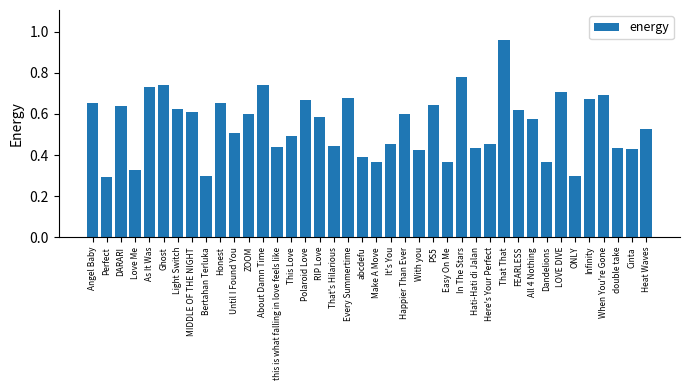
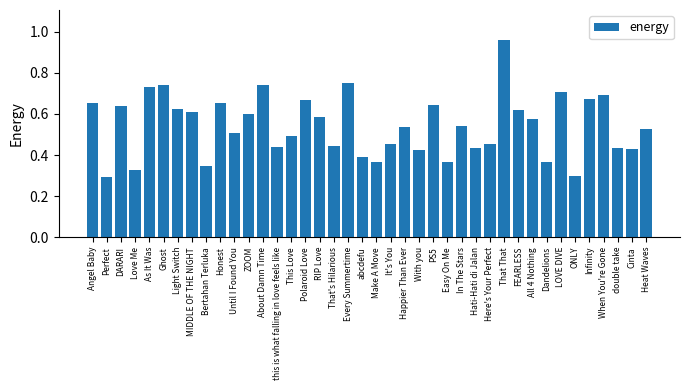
  {
    "Angel Baby": 0.65,
    "Perfect": 0.30,
    "DARARI": 0.64,
    "Love Me": 0.33,
    "As It Was": 0.73,
    "Ghost": 0.74,
    "Light Switch": 0.63,
    "MIDDLE OF THE NIGHT": 0.61,
-   "Bertahan Terluka": 0.30,
+   "Bertahan Terluka": 0.35,
    "Honest": 0.66,
    "Until I Found You": 0.51,
    "ZOOM": 0.60,
    "About Damn Time": 0.74,
    "this is what falling in love feels like": 0.44,
    "This Love": 0.49,
    "Polaroid Love": 0.67,
    "RIP Love": 0.58,
    "That's Hilarious": 0.44,
-   "Every Summertime": 0.68,
+   "Every Summertime": 0.75,
    "abcdefu": 0.39,
    "Make A Move": 0.36,
    "It's You": 0.46,
-   "Happier Than Ever": 0.60,
+   "Happier Than Ever": 0.54,
    "With you": 0.43,
    "PS5": 0.64,
    "Easy On Me": 0.37,
-   "In The Stars": 0.78,
+   "In The Stars": 0.54,
    "Hati-Hati di Jalan": 0.44,
    "Here's Your Perfect": 0.45,
    "That That": 0.96,
    "FEARLESS": 0.62,
    "All 4 Nothing": 0.58,
    "Dandelions": 0.36,
    "LOVE DIVE": 0.71,
    "ONLY": 0.30,
    "Infinity": 0.67,
    "When You're Gone": 0.69,
    "double take": 0.43,
    "Cinta": 0.43,
    "Heat Waves": 0.53
  }
